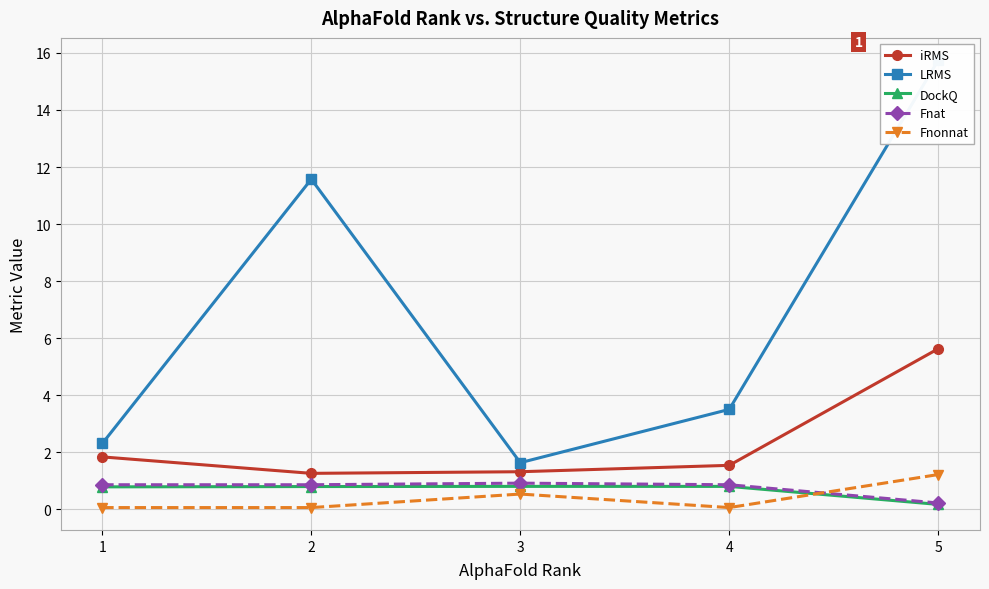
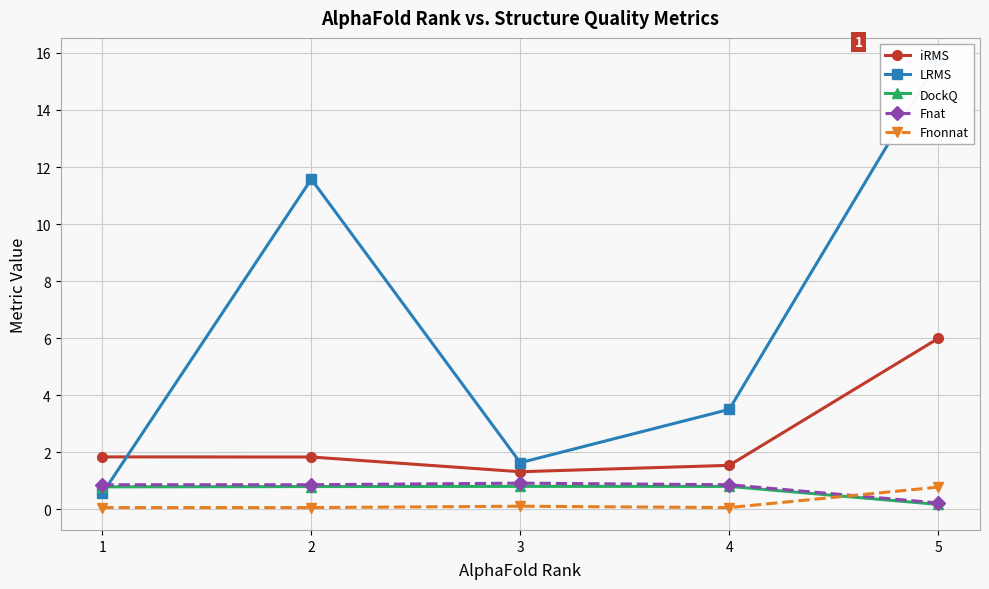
  {
    "iRMS": {
      "1": 1.8,
-     "2": 1.3,
+     "2": 1.8,
      "3": 1.3,
      "4": 1.5,
-     "5": 5.6
+     "5": 6.0
    },
    "LRMS": {
-     "1": 2.3,
+     "1": 0.6,
      "2": 11.6,
      "3": 1.6,
      "4": 3.5
    },
    "DockQ": {
      "3": 0.8
    },
    "Fnat": {
      "3": 0.9
    },
    "Fnonnat": {
      "1": 0.1,
      "2": 0.1,
-     "3": 0.5,
+     "3": 0.1,
      "4": 0.1,
-     "5": 1.2
+     "5": 0.8
    }
  }
